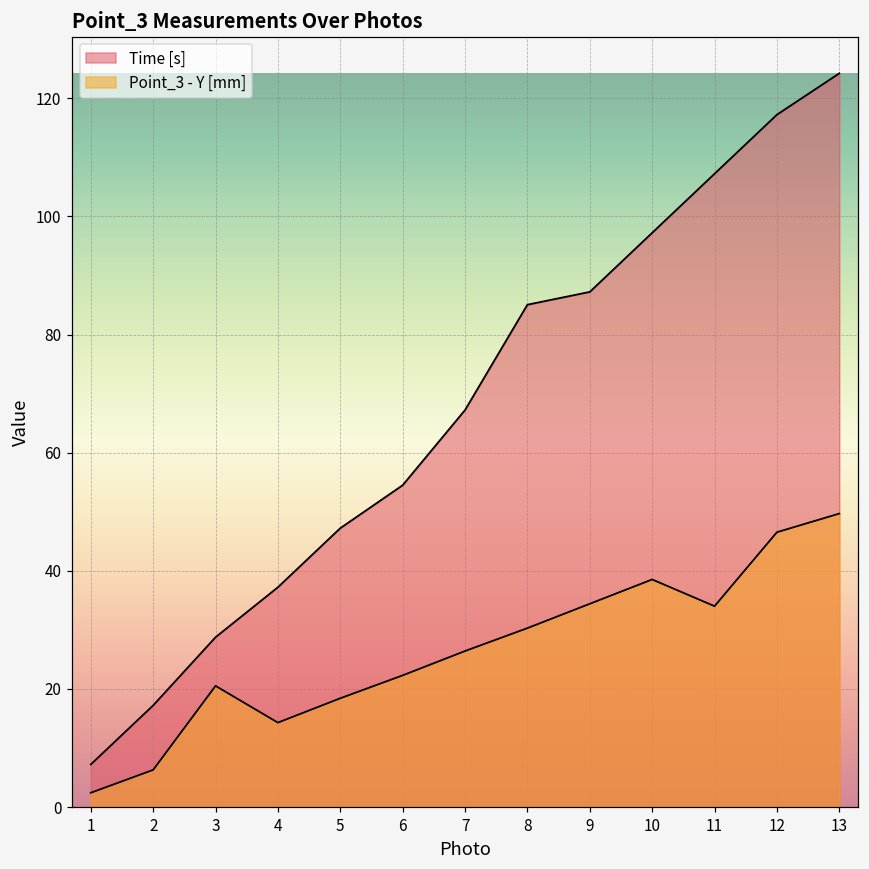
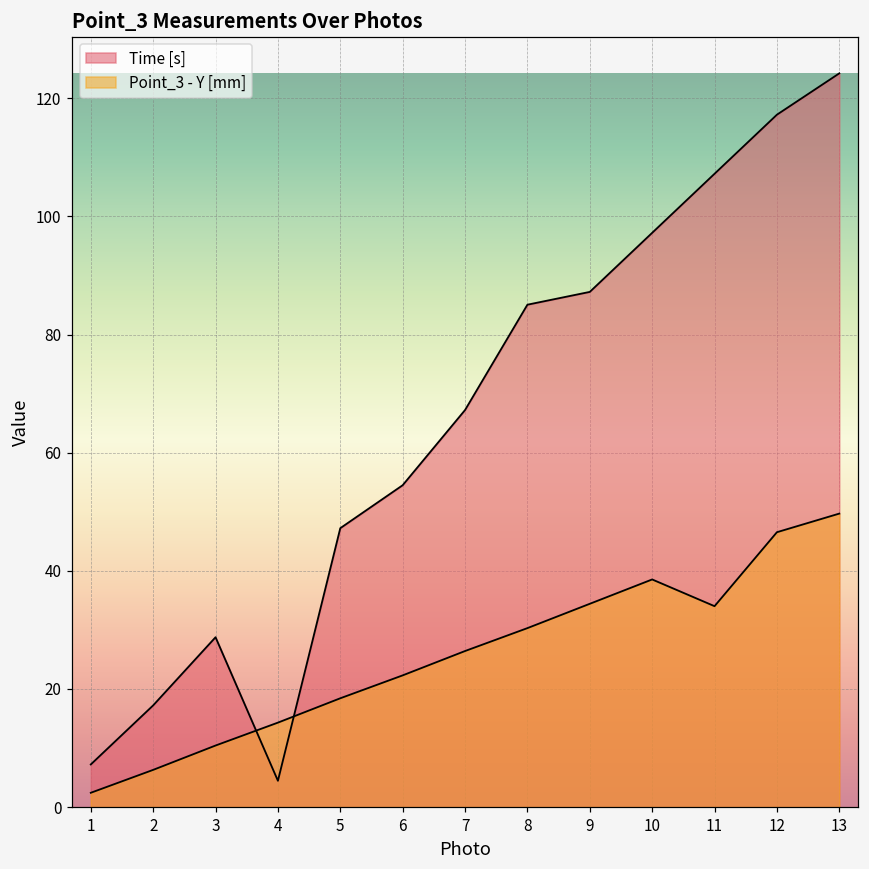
  {
    "Time [s]": {
      "1": 7,
      "2": 17,
      "3": 29,
-     "4": 37,
+     "4": 4,
      "5": 47,
      "6": 54,
      "7": 67,
      "8": 85,
      "9": 87,
      "10": 97,
      "11": 107,
      "12": 117,
      "13": 124
    },
    "Point_3 - Y [mm]": {
      "1": 2,
      "2": 6,
-     "3": 21,
+     "3": 10,
      "4": 14,
      "5": 18,
      "6": 22,
      "7": 26,
      "8": 30,
      "9": 34,
      "10": 39,
      "11": 34,
      "12": 47,
      "13": 50
    }
  }
